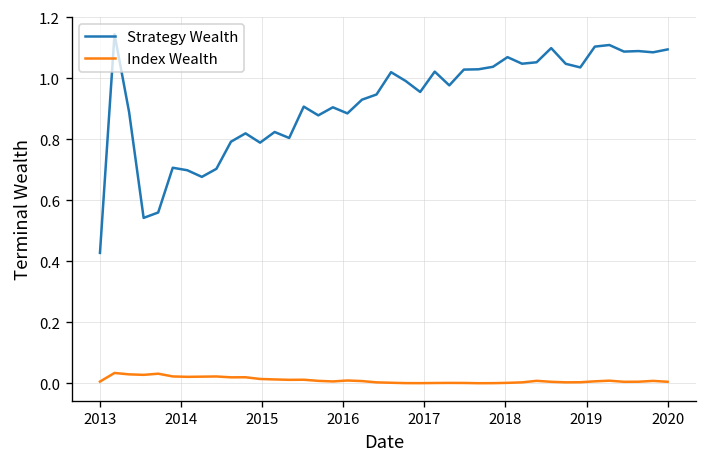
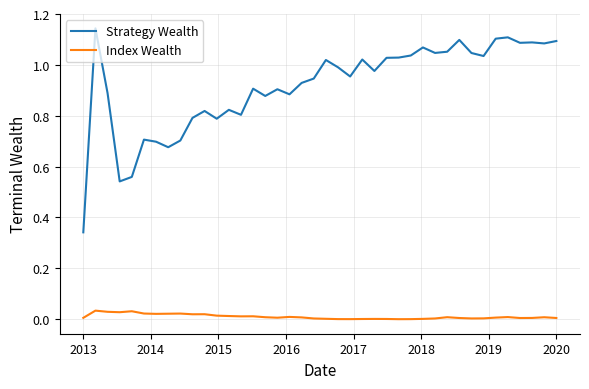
  {
    "Strategy Wealth": {
-     "2013": 0.43,
+     "2013": 0.34,
      "2020": 1.09
    },
    "Index Wealth": {
      "2013": 0.01,
      "2020": 0.00
    }
  }
